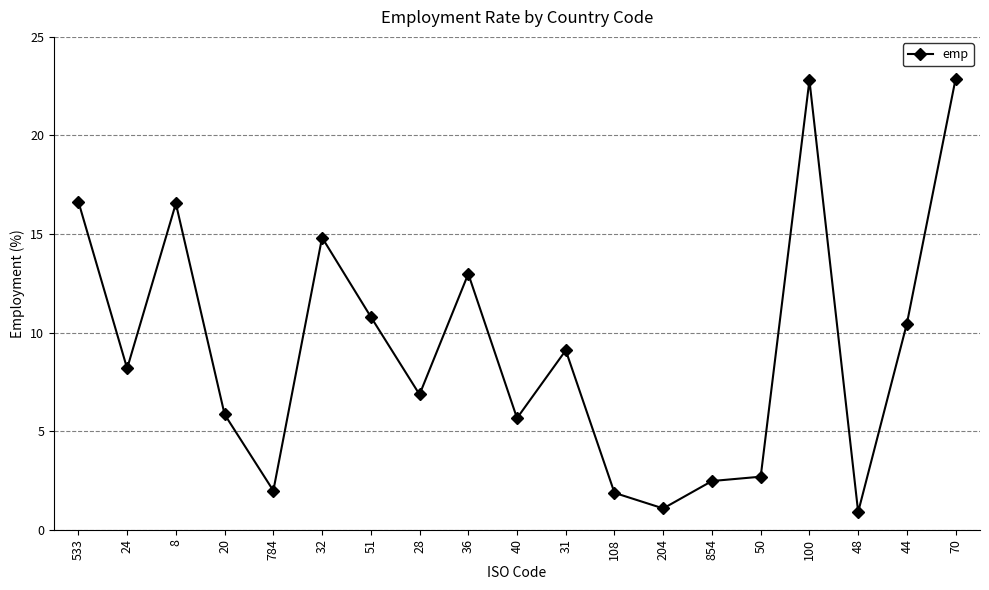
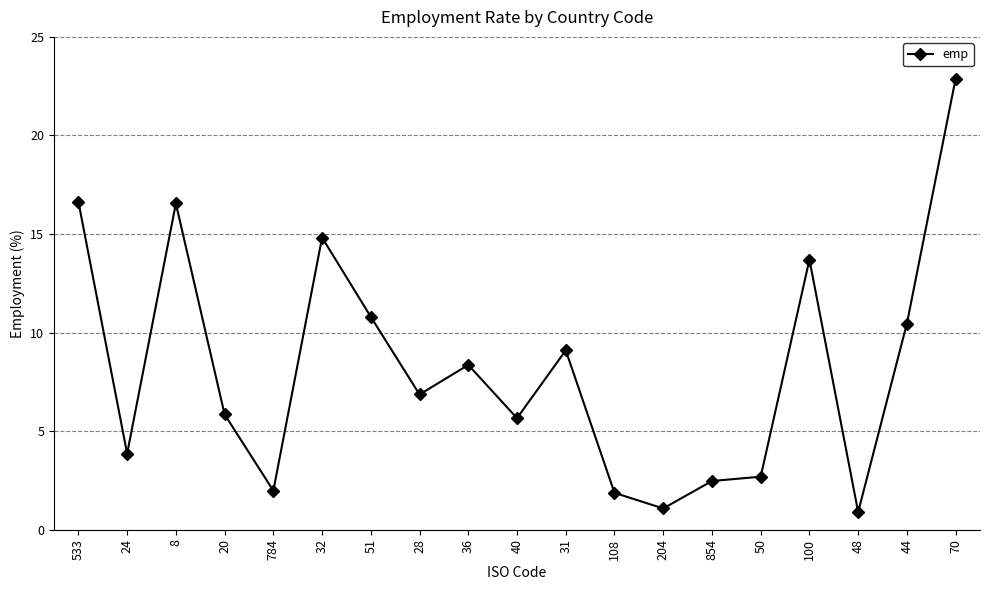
  {
    "533": 16.6,
-   "24": 8.2,
+   "24": 3.9,
    "8": 16.6,
    "20": 5.9,
    "784": 2.0,
    "32": 14.8,
    "51": 10.8,
    "28": 6.9,
-   "36": 13.0,
+   "36": 8.4,
    "40": 5.7,
    "31": 9.1,
    "108": 1.9,
    "204": 1.1,
    "854": 2.5,
    "50": 2.7,
-   "100": 22.8,
+   "100": 13.7,
    "48": 0.9,
    "44": 10.5,
    "70": 22.9
  }
